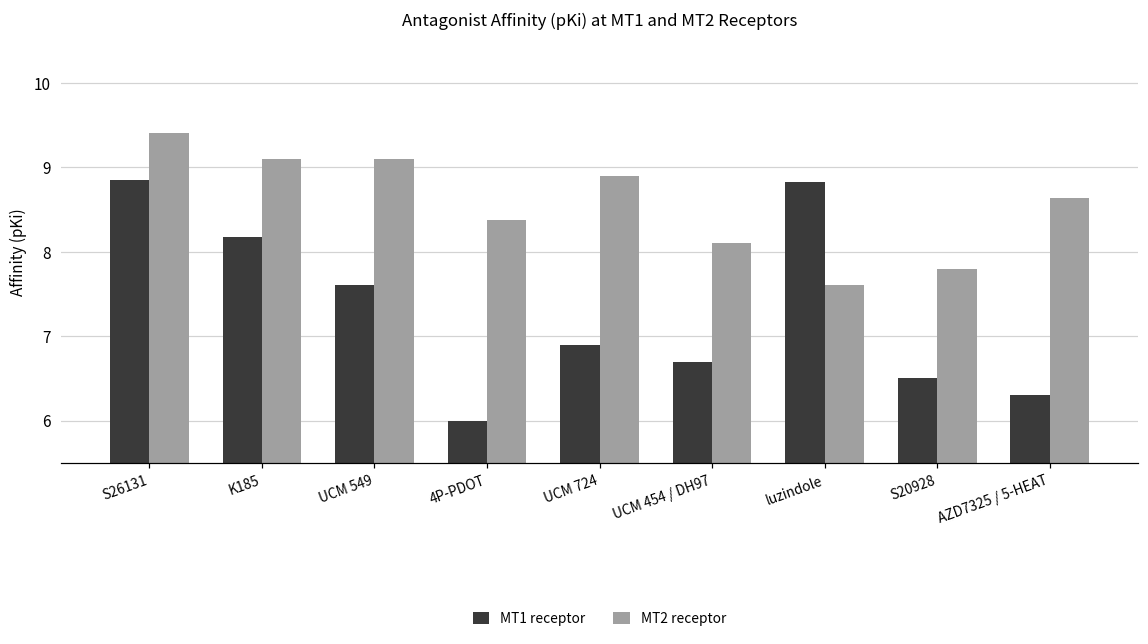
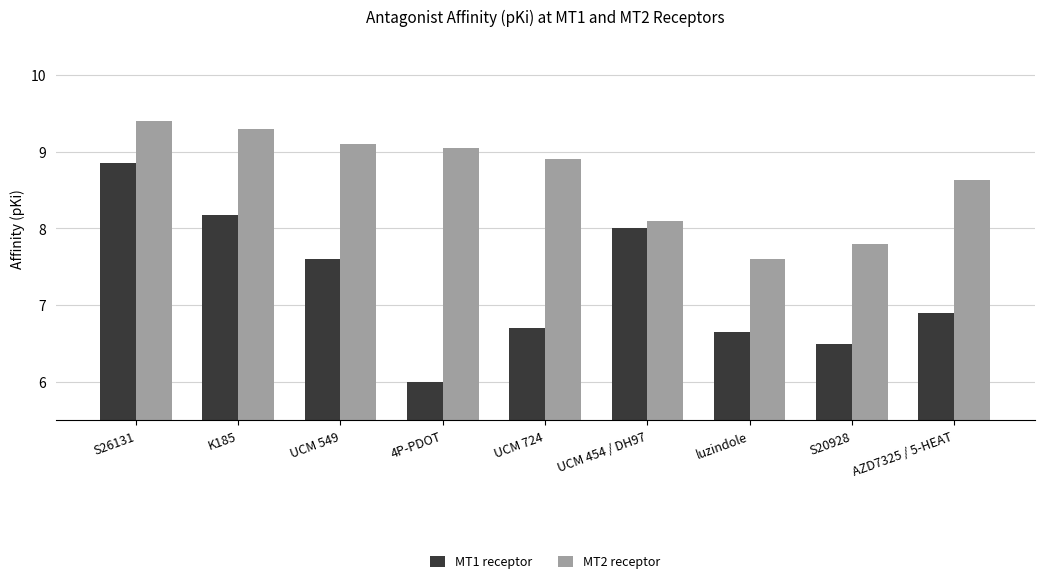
  {
    "MT1 receptor": {
      "S26131": 8.9,
      "K185": 8.2,
      "UCM 549": 7.6,
      "4P-PDOT": 6.0,
-     "UCM 724": 6.9,
-     "UCM 454 / DH97": 6.7,
-     "luzindole": 8.8,
+     "UCM 724": 6.7,
+     "UCM 454 / DH97": 8.0,
+     "luzindole": 6.7,
      "S20928": 6.5,
-     "AZD7325 / 5-HEAT": 6.3
+     "AZD7325 / 5-HEAT": 6.9
    },
    "MT2 receptor": {
      "S26131": 9.4,
-     "K185": 9.1,
+     "K185": 9.3,
      "UCM 549": 9.1,
-     "4P-PDOT": 8.4,
+     "4P-PDOT": 9.1,
      "UCM 724": 8.9,
      "UCM 454 / DH97": 8.1,
      "luzindole": 7.6,
      "S20928": 7.8,
      "AZD7325 / 5-HEAT": 8.6
    }
  }
